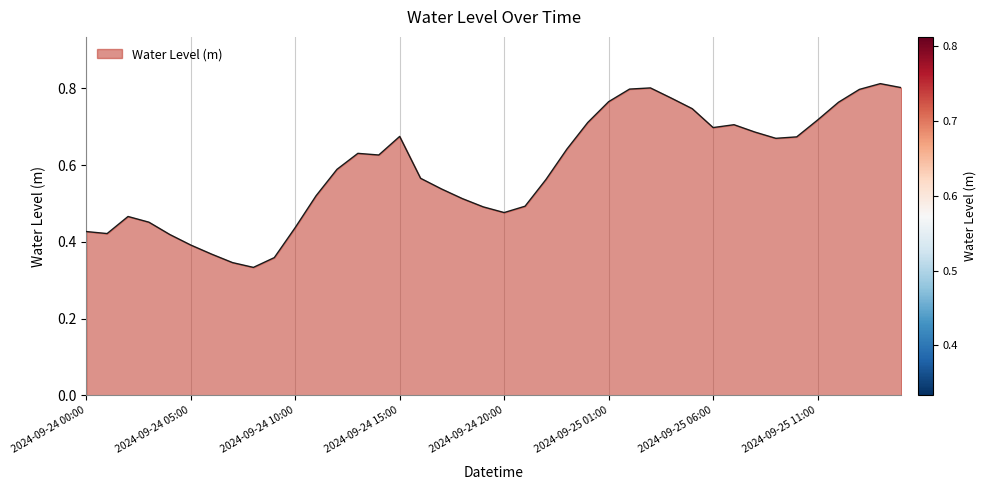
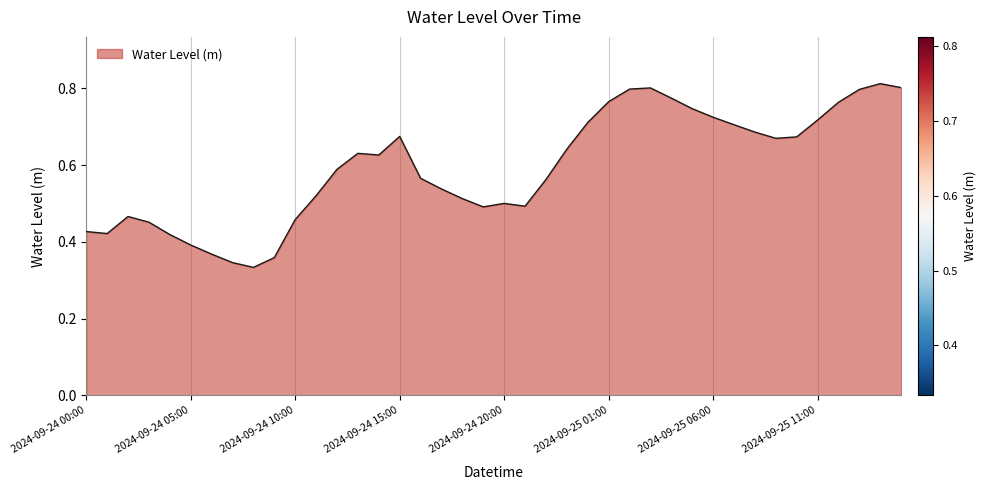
  {
    "2024-09-24 00:00": 0.43,
    "2024-09-24 05:00": 0.39,
-   "2024-09-24 10:00": 0.44,
+   "2024-09-24 10:00": 0.46,
    "2024-09-24 15:00": 0.67,
-   "2024-09-24 20:00": 0.48,
+   "2024-09-24 20:00": 0.50,
    "2024-09-25 01:00": 0.77,
-   "2024-09-25 06:00": 0.70,
+   "2024-09-25 06:00": 0.72,
    "2024-09-25 11:00": 0.72
  }
